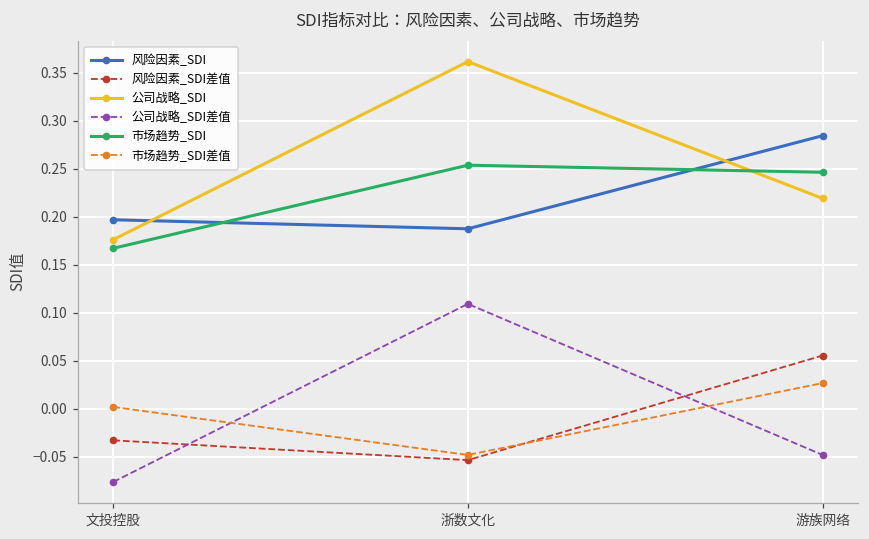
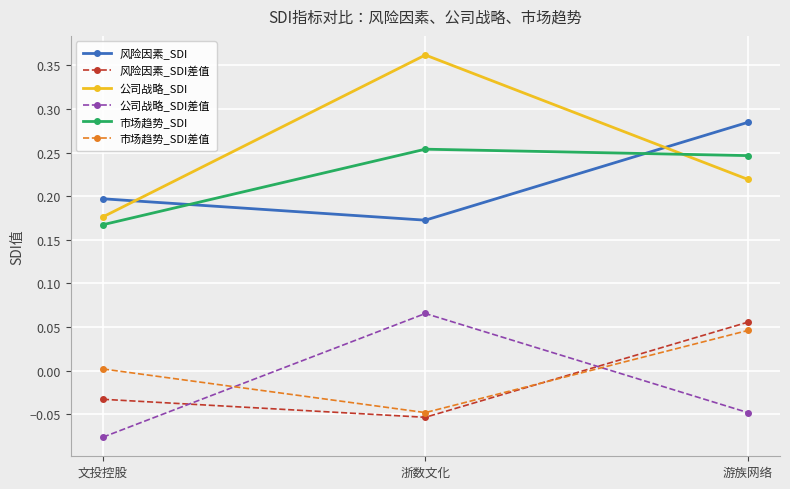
  {
    "风险因素_SDI": {
      "文投控股": 0.20,
-     "浙数文化": 0.19,
+     "浙数文化": 0.17,
      "游族网络": 0.28
    },
    "风险因素_SDI差值": {
      "文投控股": -0.03,
      "浙数文化": -0.05,
      "游族网络": 0.06
    },
    "公司战略_SDI": {
      "文投控股": 0.18,
      "浙数文化": 0.36,
      "游族网络": 0.22
    },
    "公司战略_SDI差值": {
      "文投控股": -0.08,
-     "浙数文化": 0.11,
+     "浙数文化": 0.07,
      "游族网络": -0.05
    },
    "市场趋势_SDI": {
      "文投控股": 0.17,
      "浙数文化": 0.25,
      "游族网络": 0.25
    },
    "市场趋势_SDI差值": {
      "文投控股": 0.00,
      "浙数文化": -0.05,
-     "游族网络": 0.03
+     "游族网络": 0.05
    }
  }
